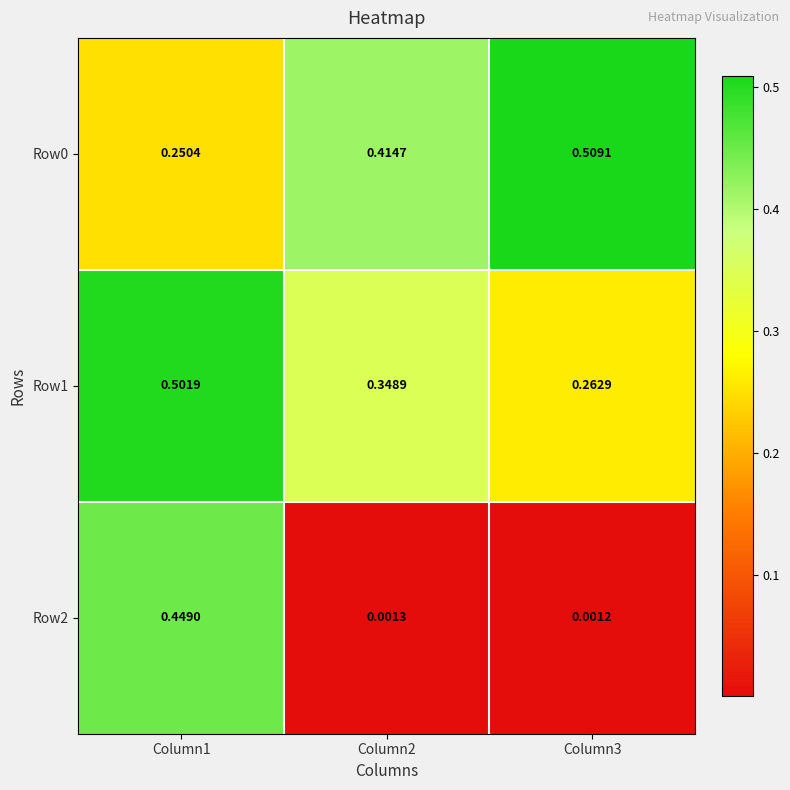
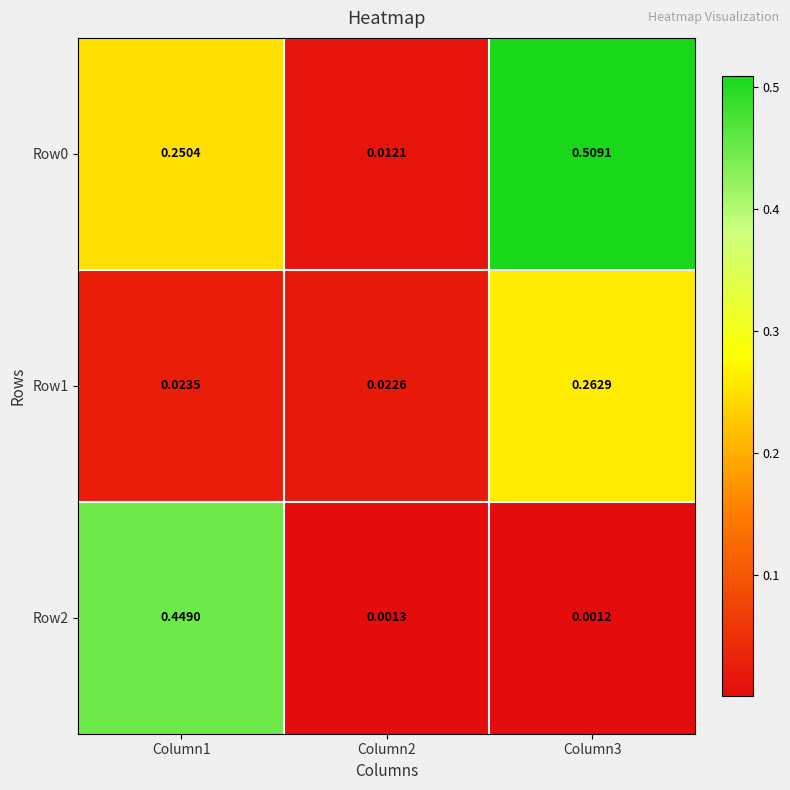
  {
    "Row0": {
      "Column1": 0.2504,
-     "Column2": 0.4147,
+     "Column2": 0.0121,
      "Column3": 0.5091
    },
    "Row1": {
-     "Column1": 0.5019,
-     "Column2": 0.3489,
+     "Column1": 0.0235,
+     "Column2": 0.0226,
      "Column3": 0.2629
    },
    "Row2": {
      "Column1": 0.4490,
      "Column2": 0.0013,
      "Column3": 0.0012
    }
  }
